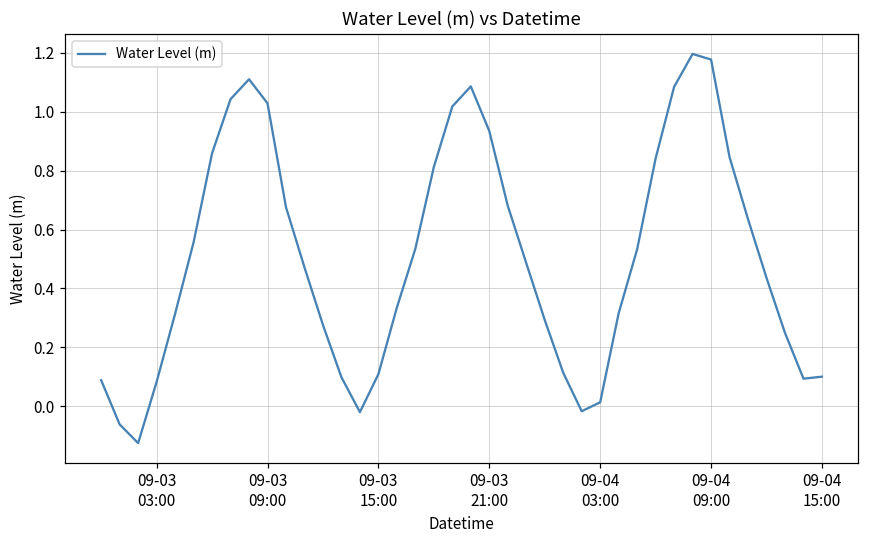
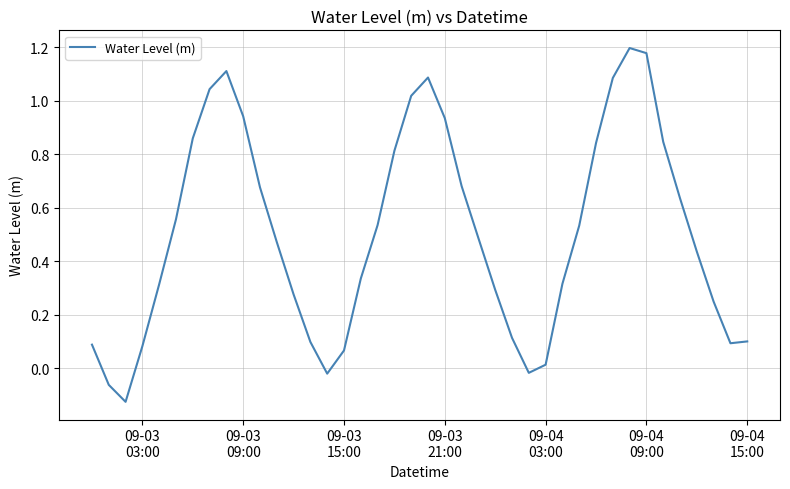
  {
    "09-03 03:00": 0.08,
-   "09-03 09:00": 1.03,
-   "09-03 15:00": 0.11,
+   "09-03 09:00": 0.94,
+   "09-03 15:00": 0.07,
    "09-03 21:00": 0.93,
    "09-04 03:00": 0.01,
    "09-04 09:00": 1.18,
    "09-04 15:00": 0.10
  }
